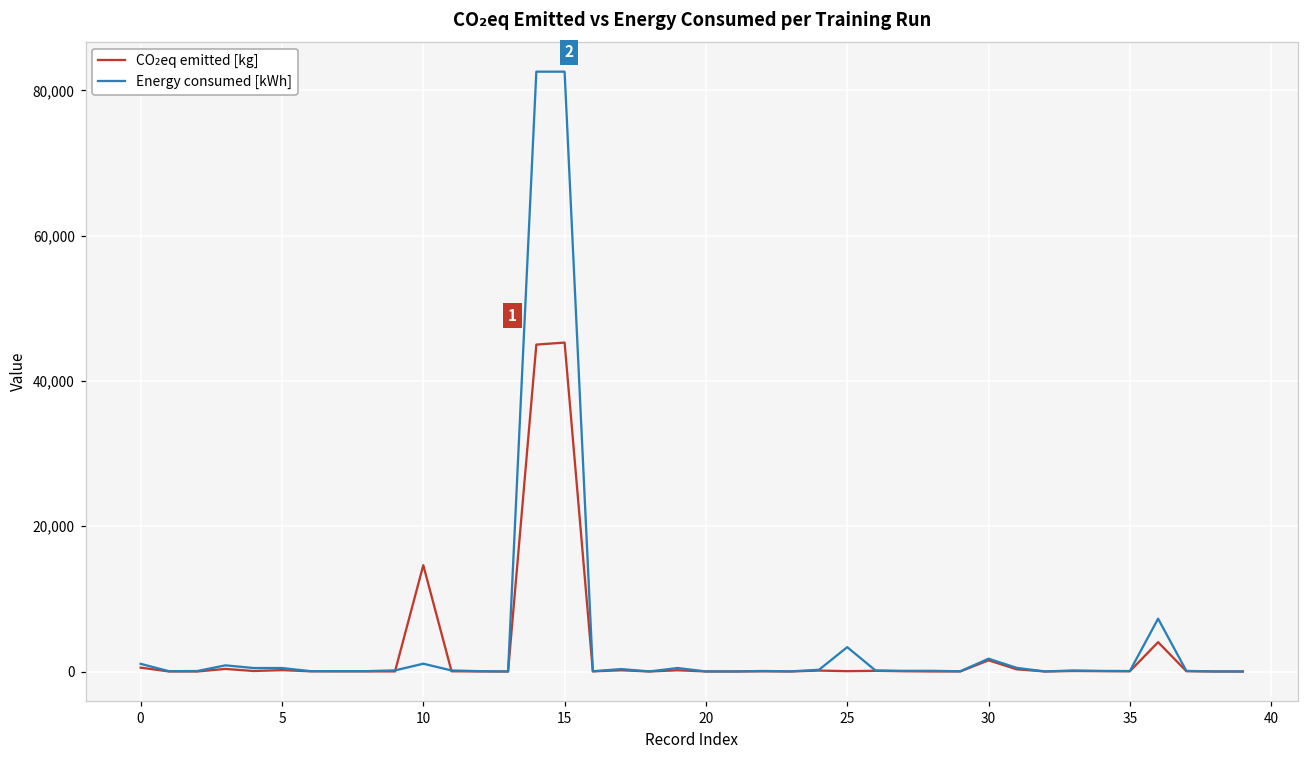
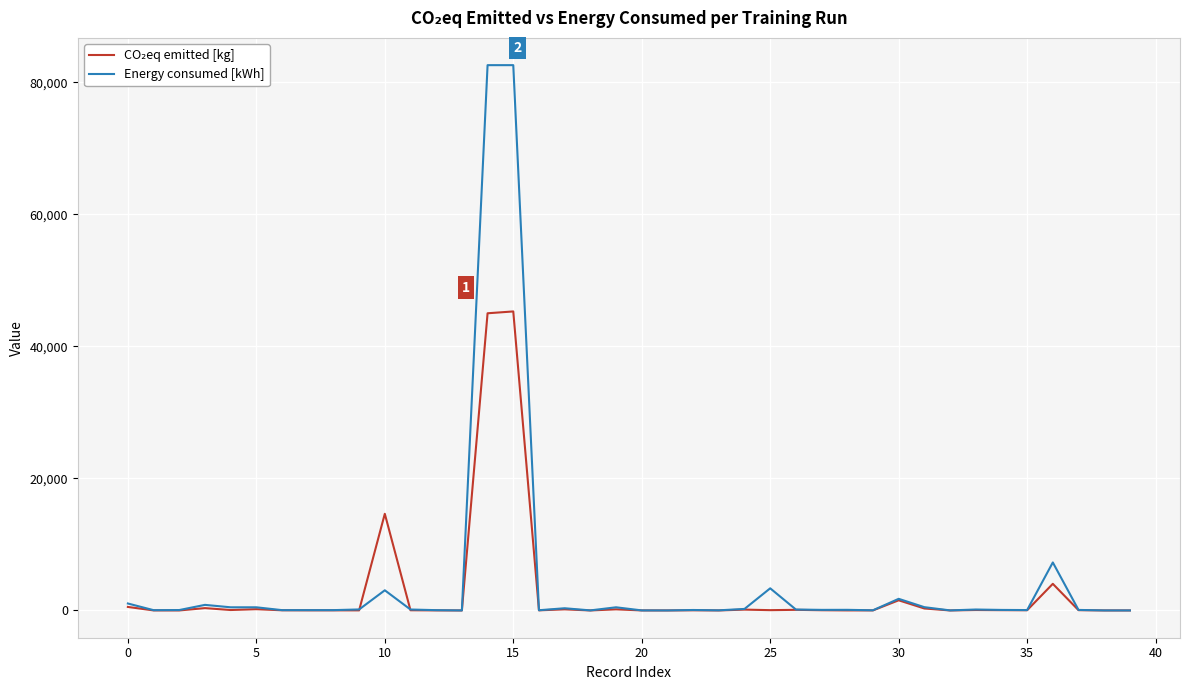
  {
    "CO₂eq emitted [kg]": {
      "0": "1,000",
      "10": "15,000",
      "15": "45,000",
      "25": "0"
    },
    "Energy consumed [kWh]": {
      "0": "1,000",
-     "10": "1,000",
+     "10": "3,000",
      "25": "3,000"
    }
  }
